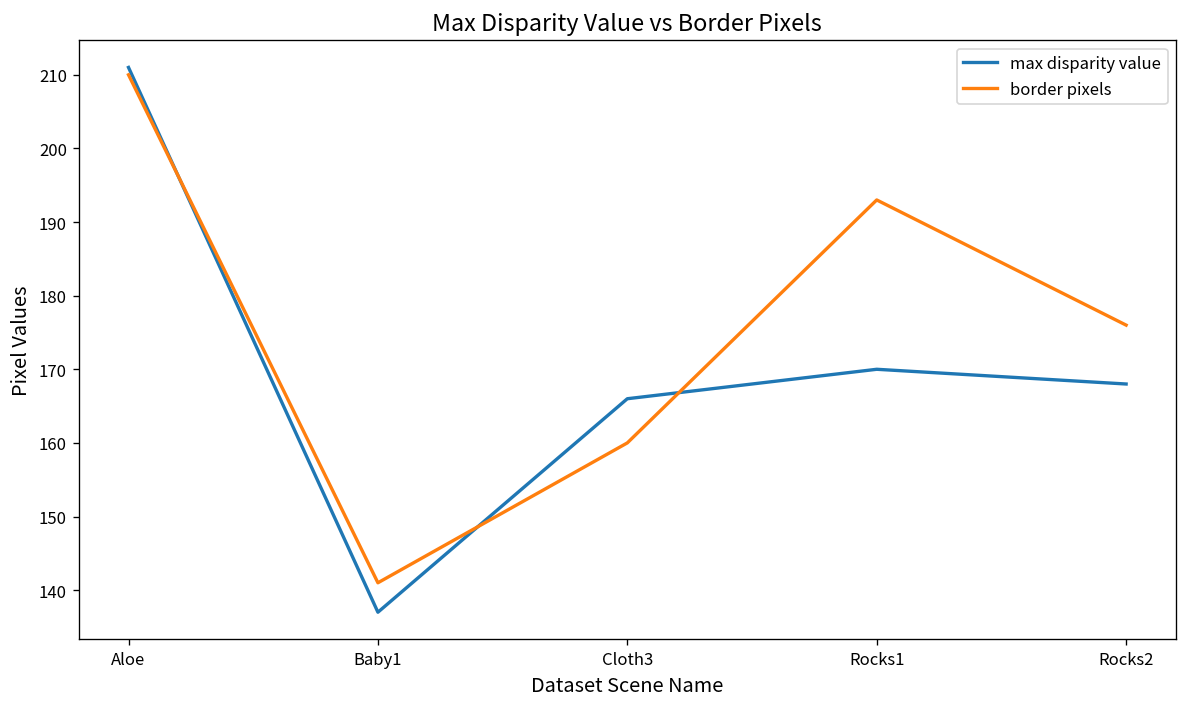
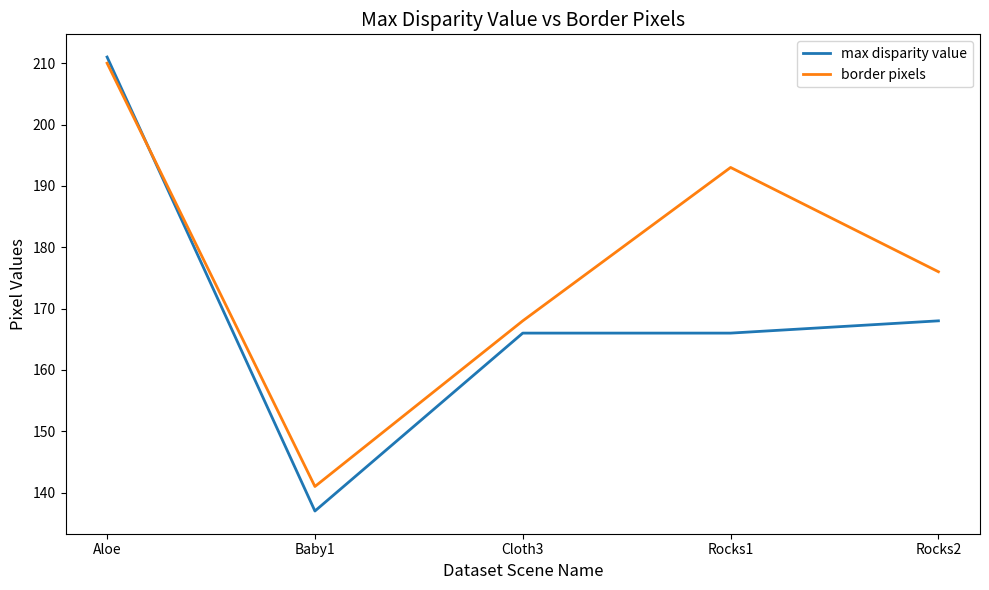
  {
    "max disparity value": {
      "Aloe": 211,
      "Baby1": 137,
      "Cloth3": 166,
-     "Rocks1": 170,
+     "Rocks1": 166,
      "Rocks2": 168
    },
    "border pixels": {
      "Aloe": 210,
      "Baby1": 141,
-     "Cloth3": 160,
+     "Cloth3": 168,
      "Rocks1": 193,
      "Rocks2": 176
    }
  }
